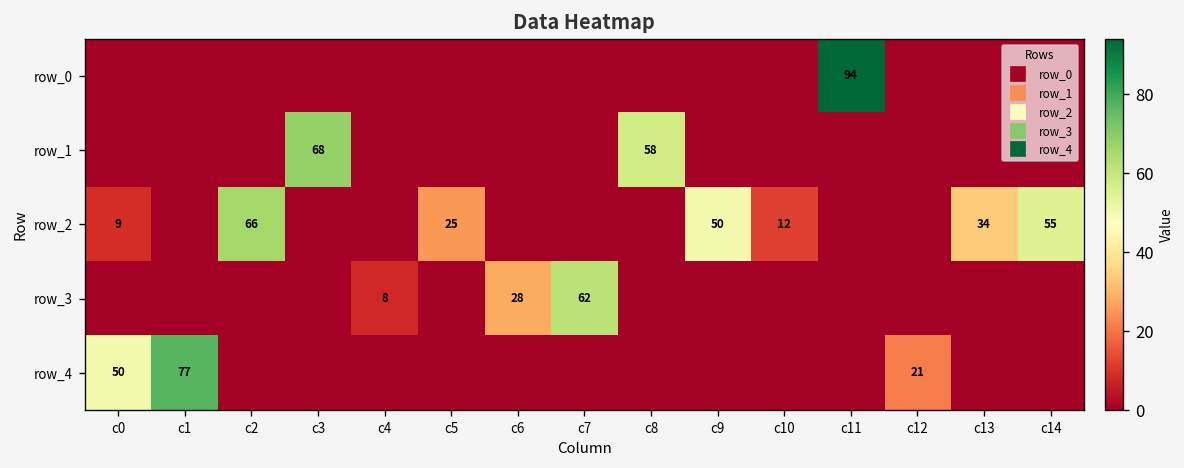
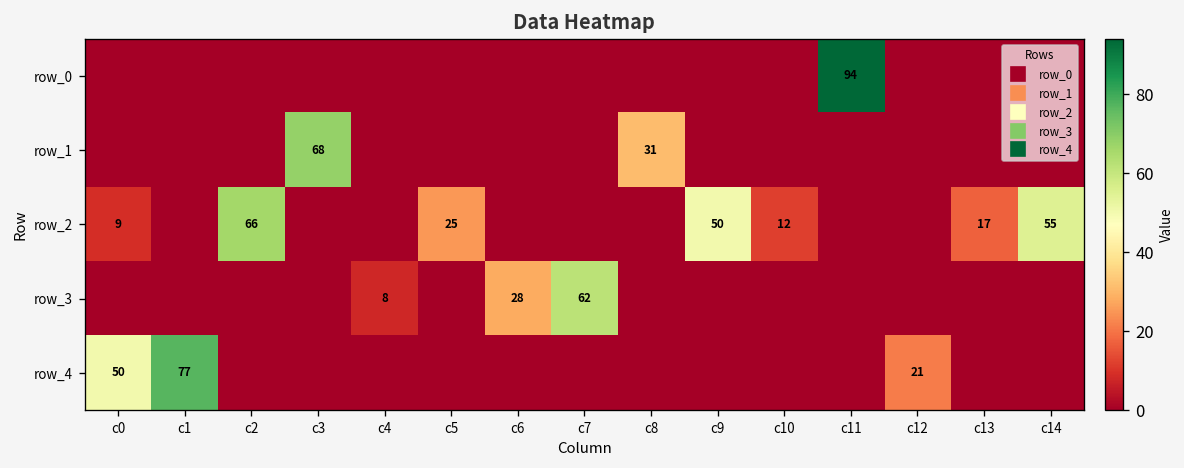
  {
    "row_0": {
      "c11": 94
    },
    "row_1": {
      "c3": 68,
-     "c8": 58
+     "c8": 31
    },
    "row_2": {
      "c0": 9,
      "c2": 66,
      "c5": 25,
      "c9": 50,
      "c10": 12,
-     "c13": 34,
+     "c13": 17,
      "c14": 55
    },
    "row_3": {
      "c4": 8,
      "c6": 28,
      "c7": 62
    },
    "row_4": {
      "c0": 50,
      "c1": 77,
      "c12": 21
    }
  }
